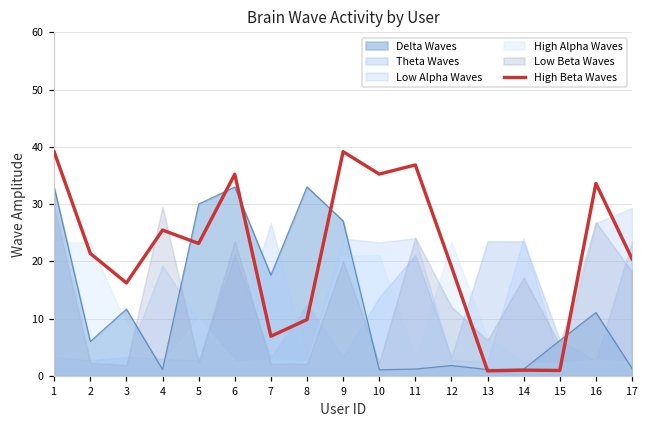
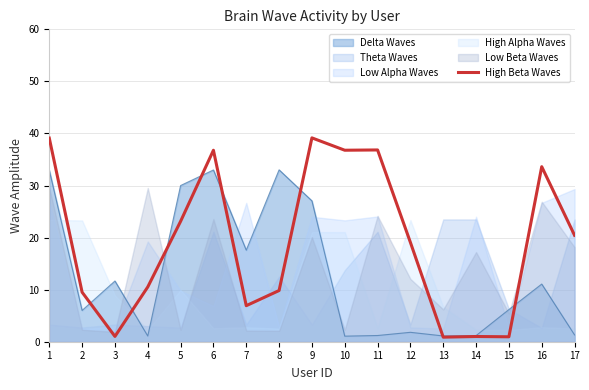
  {
    "High Beta Waves": {
      "1": 39,
-     "2": 21,
-     "3": 16,
-     "4": 25,
+     "2": 10,
+     "3": 1,
+     "4": 11,
      "5": 23,
-     "6": 35,
+     "6": 37,
      "7": 7,
      "8": 10,
      "9": 39,
-     "10": 35,
+     "10": 37,
      "11": 37,
      "12": 19,
      "15": 1,
      "16": 34,
      "17": 20
    }
  }
